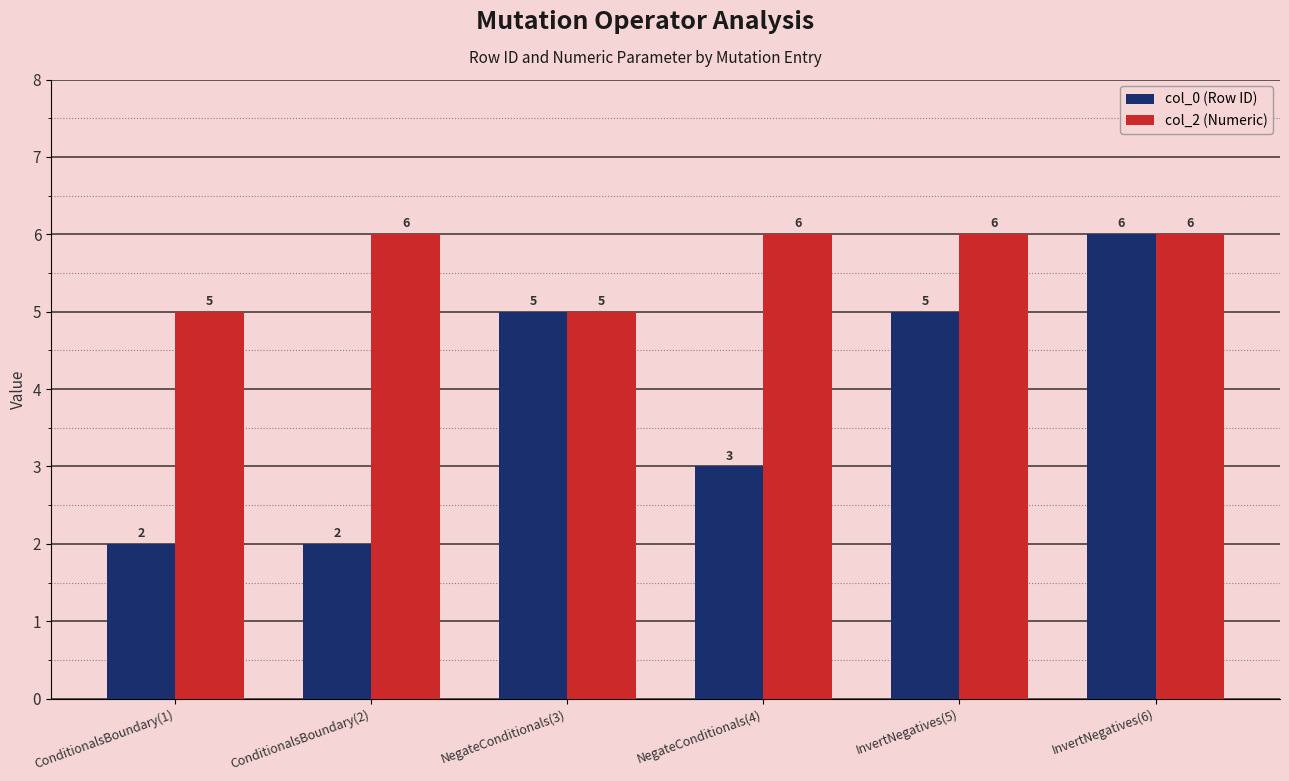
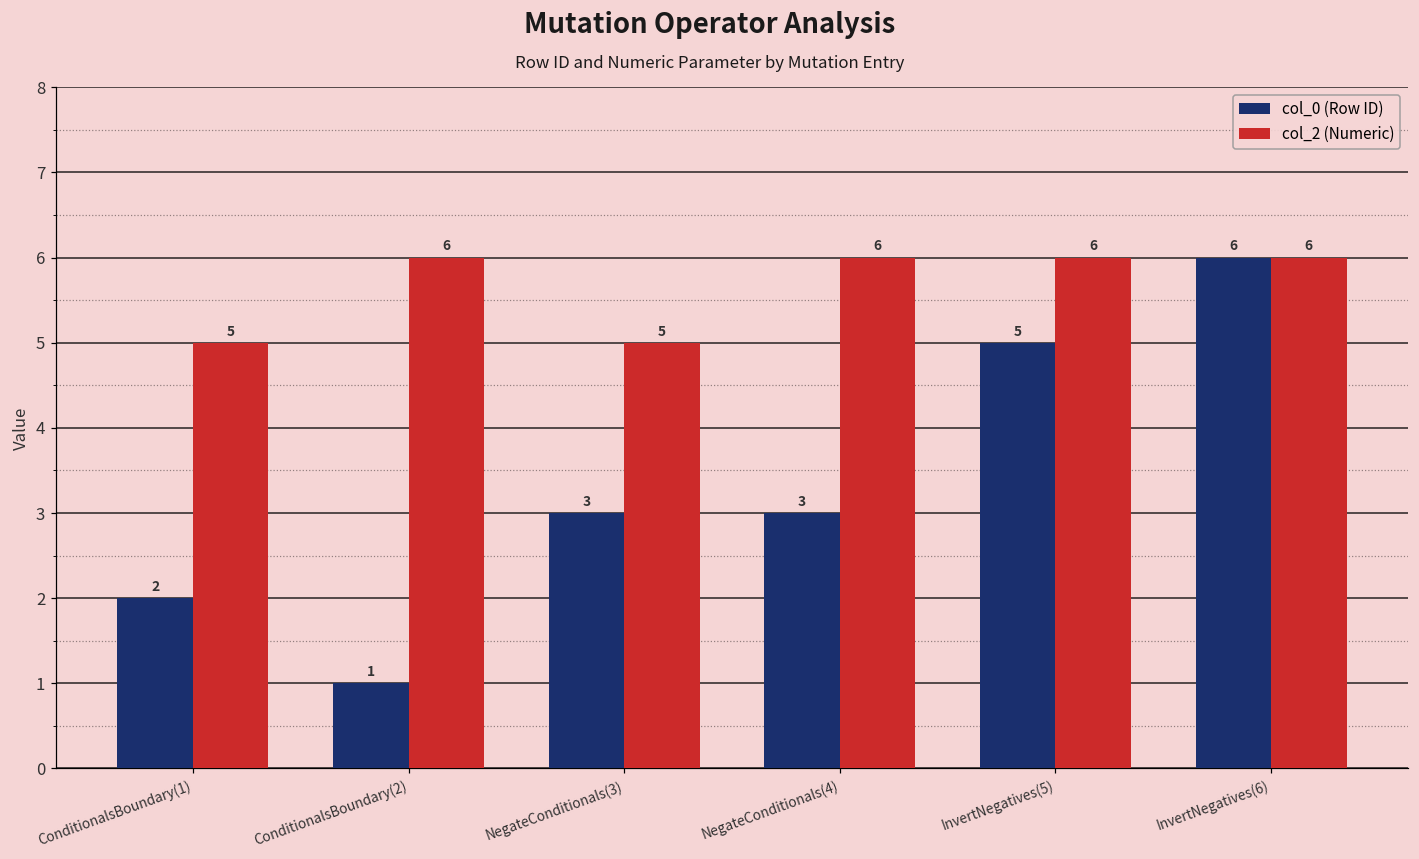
  {
    "col_0 (Row ID)": {
      "ConditionalsBoundary(1)": 2,
-     "ConditionalsBoundary(2)": 2,
-     "NegateConditionals(3)": 5,
+     "ConditionalsBoundary(2)": 1,
+     "NegateConditionals(3)": 3,
      "NegateConditionals(4)": 3,
      "InvertNegatives(5)": 5,
      "InvertNegatives(6)": 6
    },
    "col_2 (Numeric)": {
      "ConditionalsBoundary(1)": 5,
      "ConditionalsBoundary(2)": 6,
      "NegateConditionals(3)": 5,
      "NegateConditionals(4)": 6,
      "InvertNegatives(5)": 6,
      "InvertNegatives(6)": 6
    }
  }
